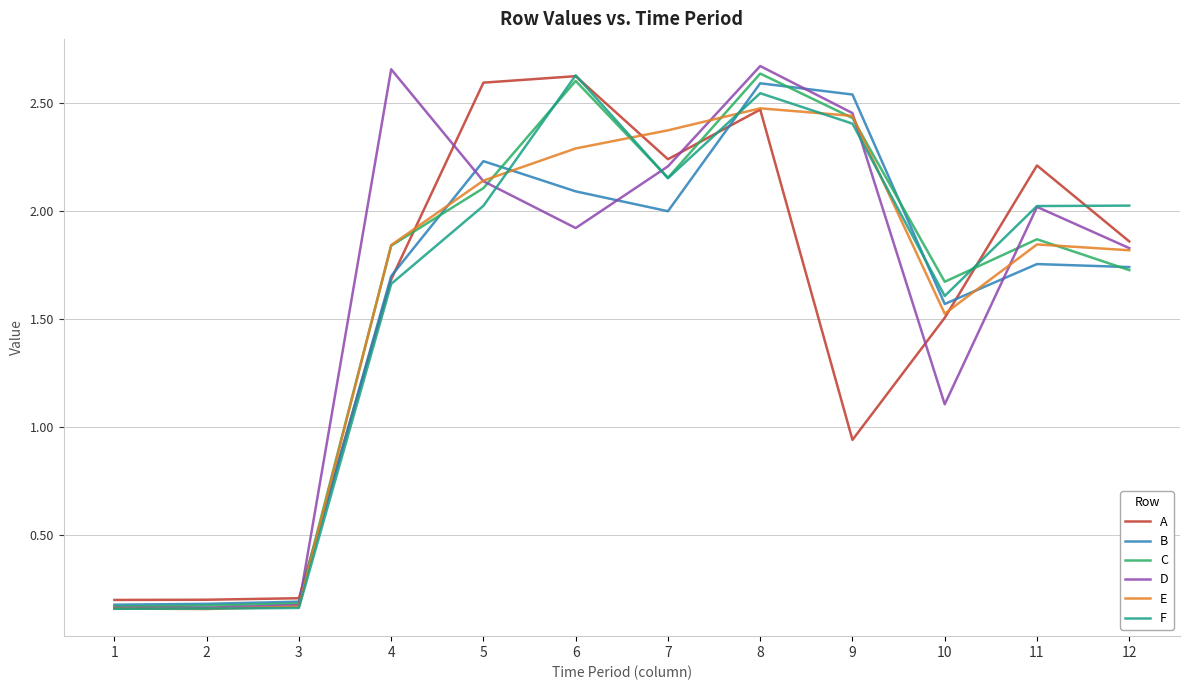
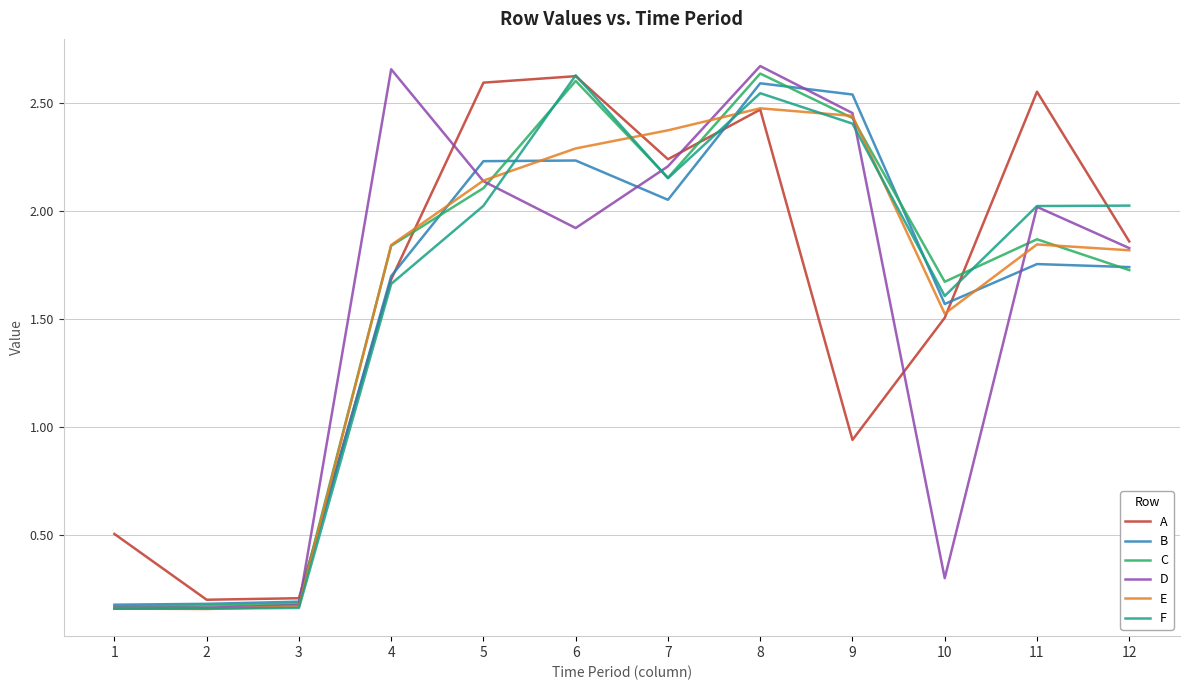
  {
    "A": {
-     "1": 0.20,
+     "1": 0.50,
      "2": 0.20,
      "3": 0.21,
      "4": 1.68,
      "5": 2.60,
      "7": 2.24,
      "9": 0.94,
      "10": 1.51,
-     "11": 2.21,
+     "11": 2.55,
      "12": 1.86
    },
    "B": {
      "4": 1.70,
      "5": 2.23,
-     "6": 2.09,
-     "7": 2.00,
+     "6": 2.24,
+     "7": 2.05,
      "8": 2.59,
      "9": 2.54,
      "10": 1.57,
      "11": 1.76,
      "12": 1.74
    },
    "D": {
      "4": 2.66,
      "6": 1.92,
      "7": 2.21,
      "8": 2.67,
      "9": 2.46,
-     "10": 1.11
+     "10": 0.30
    },
    "E": {
      "6": 2.29,
      "7": 2.38,
      "10": 1.53,
      "11": 1.85
    }
  }
